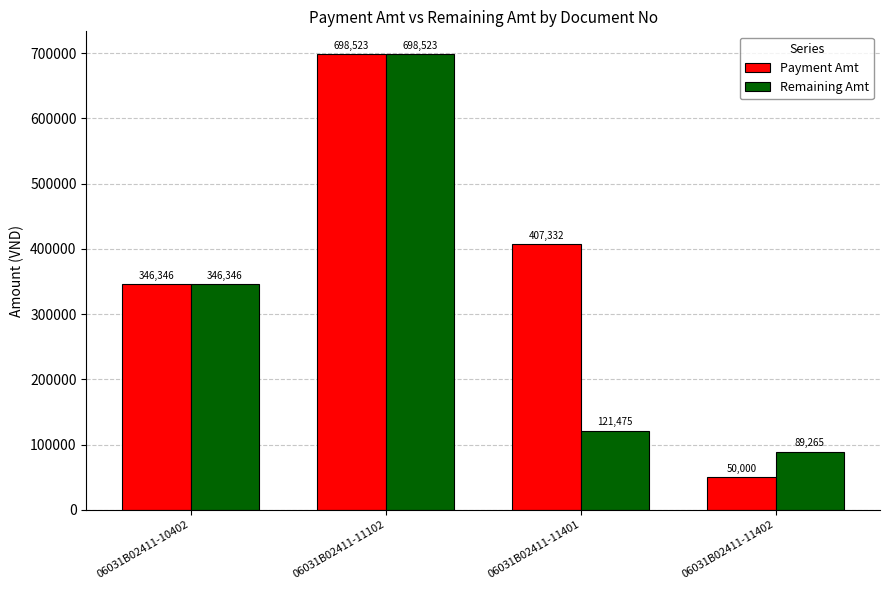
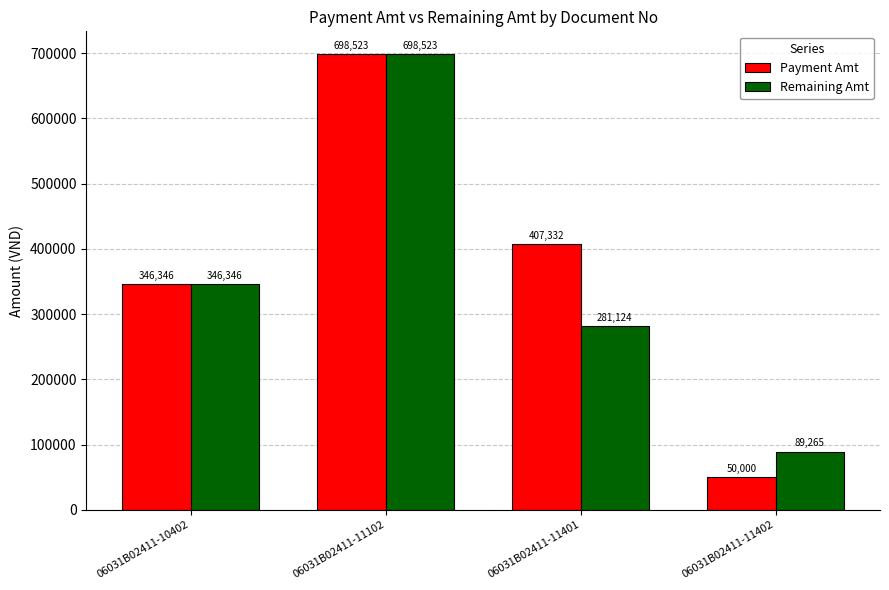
  {
    "Payment Amt": {
      "06031B02411-10402": "346,346",
      "06031B02411-11102": "698,523",
      "06031B02411-11401": "407,332",
      "06031B02411-11402": "50,000"
    },
    "Remaining Amt": {
      "06031B02411-10402": "346,346",
      "06031B02411-11102": "698,523",
-     "06031B02411-11401": "121,475",
+     "06031B02411-11401": "281,124",
      "06031B02411-11402": "89,265"
    }
  }
